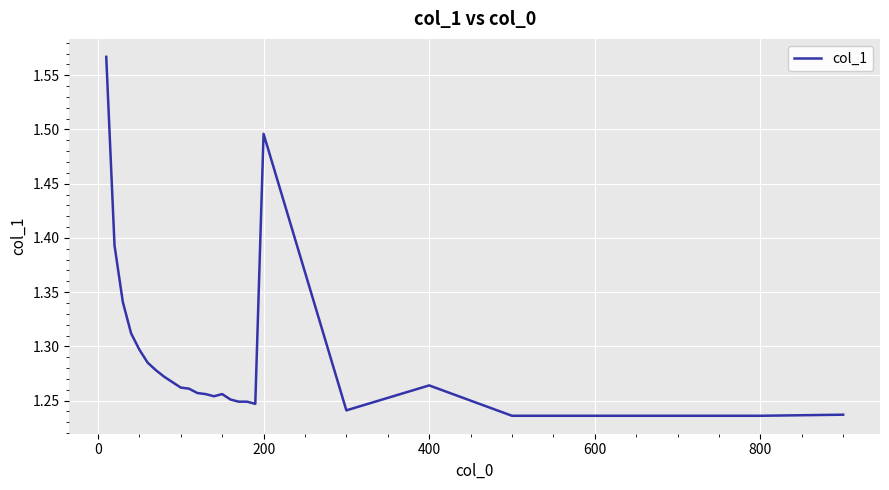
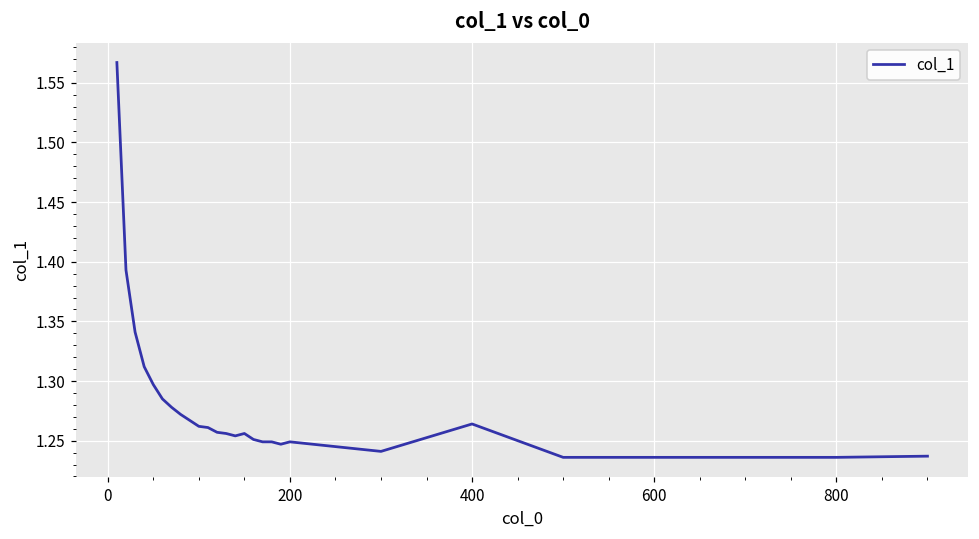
  {
-   "200": 1.496,
+   "200": 1.249,
    "400": 1.264,
    "600": 1.236,
    "800": 1.236
  }
